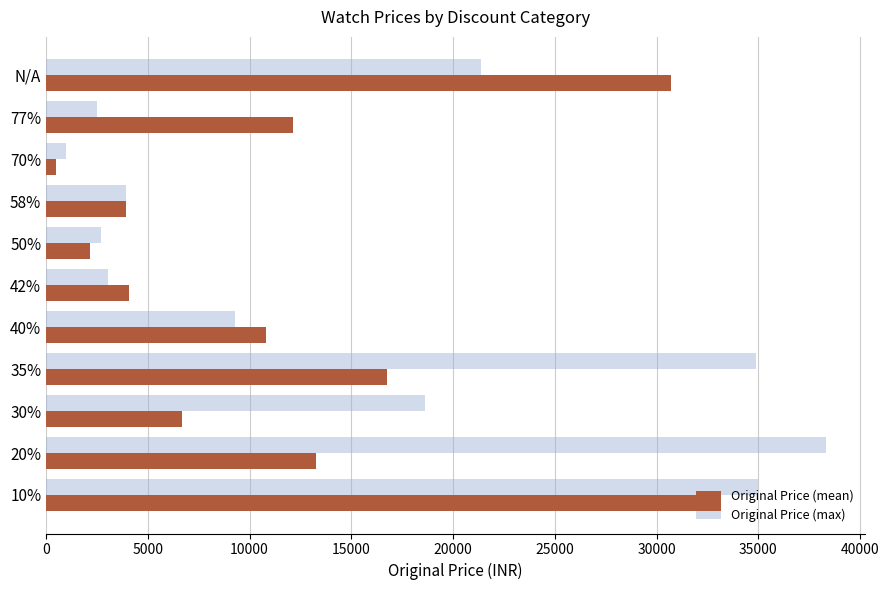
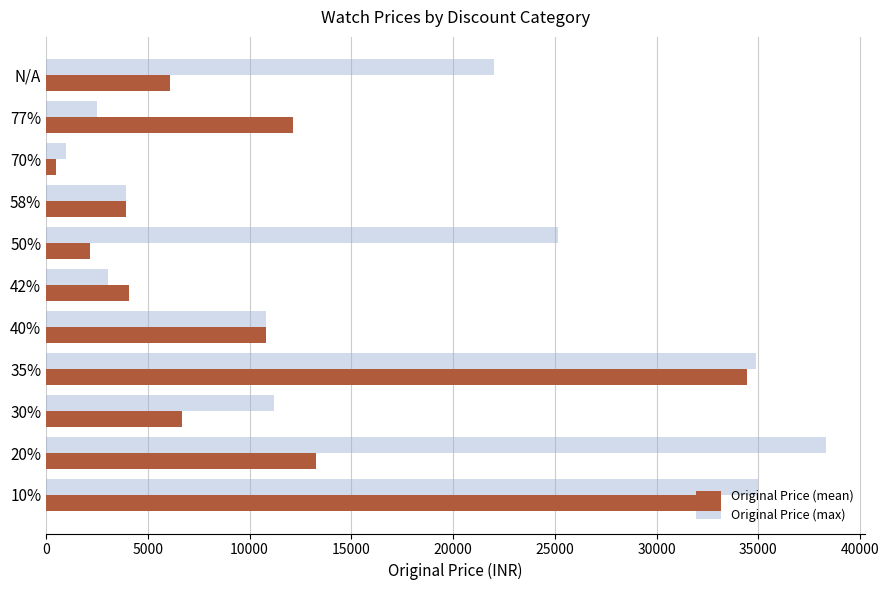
  {
    "Original Price (mean)": {
-     "N/A": 30700,
+     "N/A": 6100,
      "77%": 12100,
      "70%": 500,
      "58%": 3900,
      "50%": 2200,
      "42%": 4100,
      "40%": 10800,
-     "35%": 16800,
+     "35%": 34400,
      "30%": 6700,
      "20%": 13300,
      "10%": 33200
    },
    "Original Price (max)": {
-     "N/A": 21400,
+     "N/A": 22000,
      "77%": 2500,
      "70%": 1000,
      "58%": 3900,
-     "50%": 2700,
+     "50%": 25100,
      "42%": 3100,
-     "40%": 9300,
+     "40%": 10800,
      "35%": 34900,
-     "30%": 18600,
+     "30%": 11200,
      "20%": 38300,
      "10%": 35000
    }
  }
